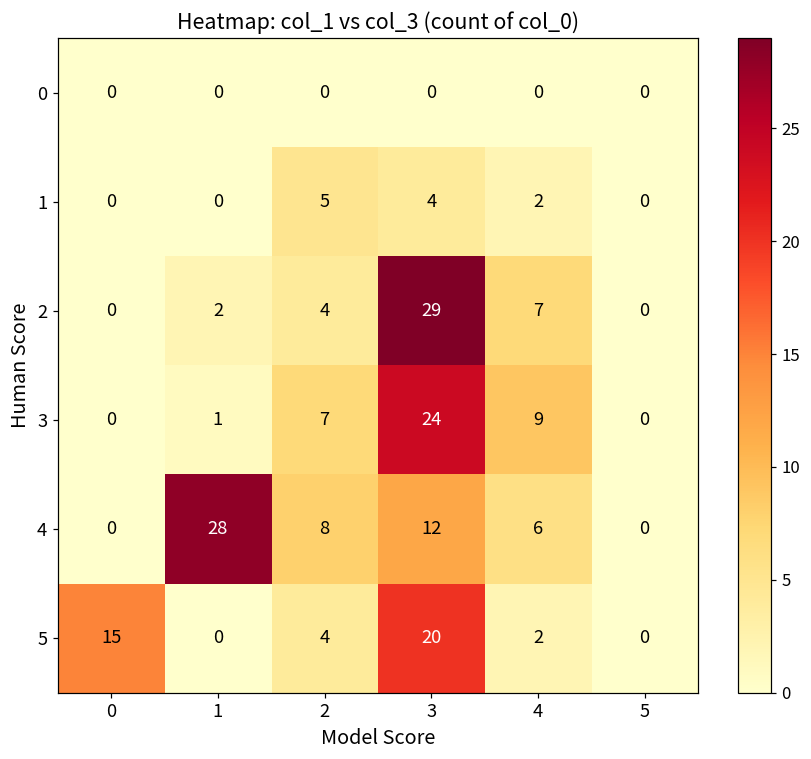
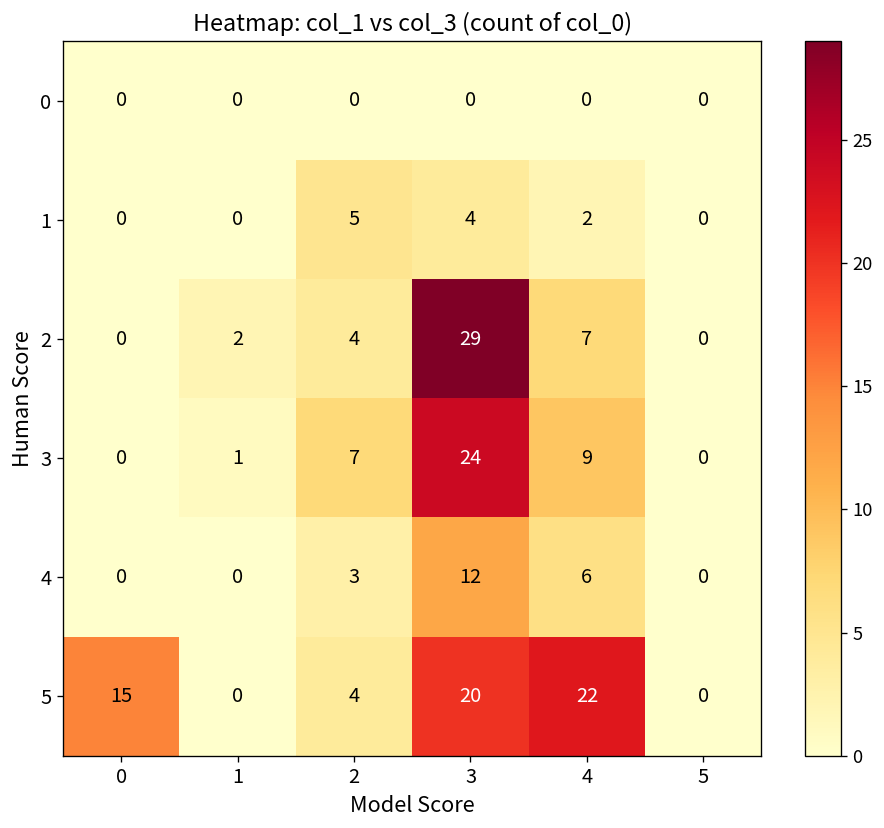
  {
    "0": {
      "0": 0,
      "1": 0,
      "2": 0,
      "3": 0,
      "4": 0,
      "5": 0
    },
    "1": {
      "0": 0,
      "1": 0,
      "2": 5,
      "3": 4,
      "4": 2,
      "5": 0
    },
    "2": {
      "0": 0,
      "1": 2,
      "2": 4,
      "3": 29,
      "4": 7,
      "5": 0
    },
    "3": {
      "0": 0,
      "1": 1,
      "2": 7,
      "3": 24,
      "4": 9,
      "5": 0
    },
    "4": {
      "0": 0,
-     "1": 28,
-     "2": 8,
+     "1": 0,
+     "2": 3,
      "3": 12,
      "4": 6,
      "5": 0
    },
    "5": {
      "0": 15,
      "1": 0,
      "2": 4,
      "3": 20,
-     "4": 2,
+     "4": 22,
      "5": 0
    }
  }
